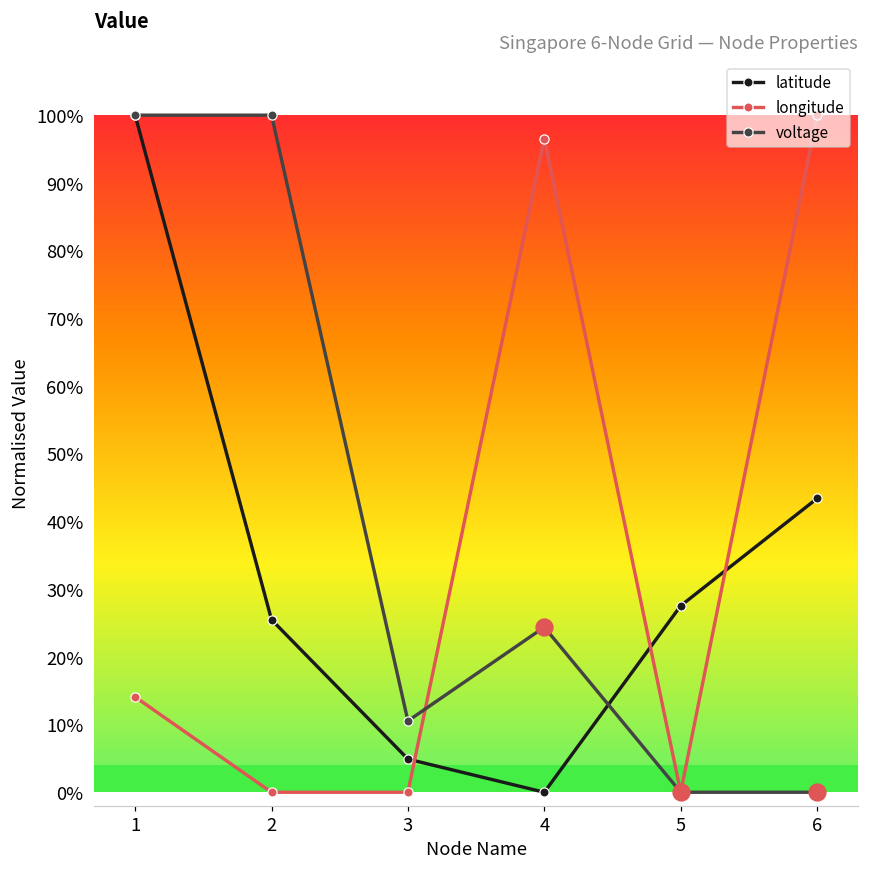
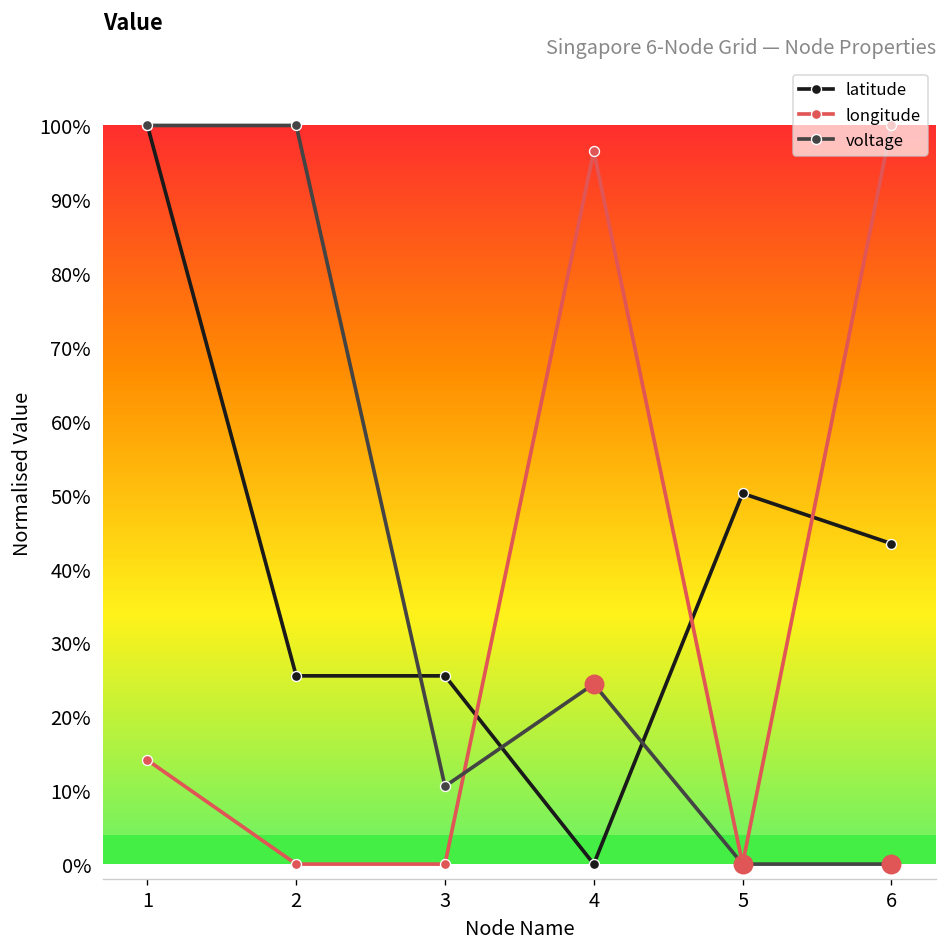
  {
    "latitude": {
      "2": "25%",
-     "3": "5%",
+     "3": "25%",
      "4": "0%",
-     "5": "28%",
+     "5": "50%",
      "6": "43%"
    },
    "voltage": {
      "2": "100%",
      "3": "11%"
    }
  }
